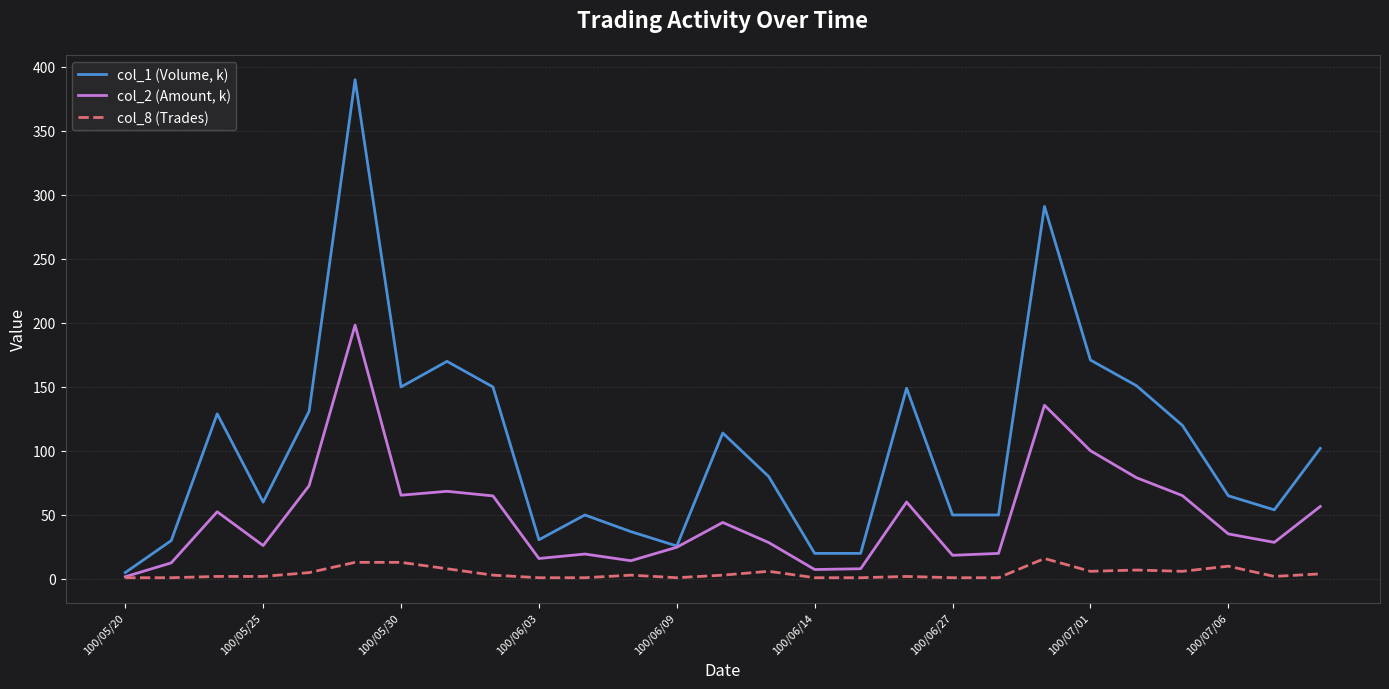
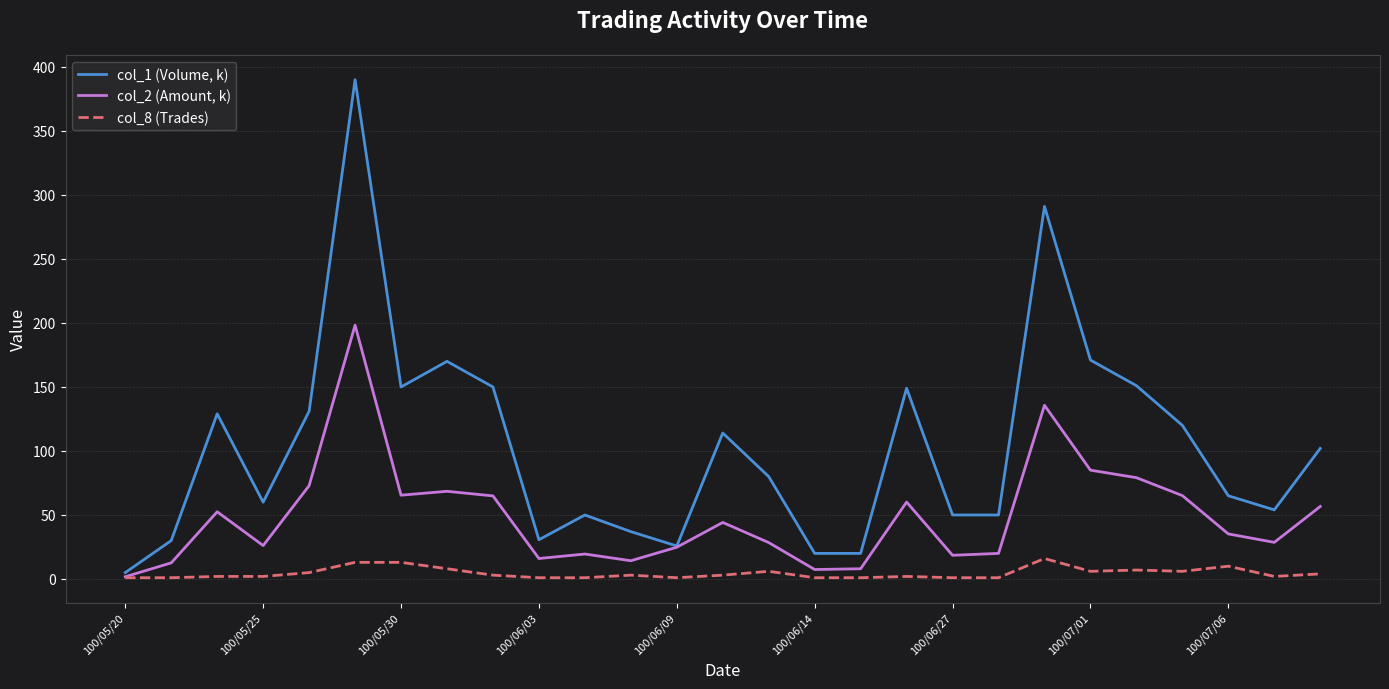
  {
    "col_1 (Volume, k)": {
      "100/05/20": 5,
      "100/05/25": 60,
      "100/05/30": 150,
      "100/06/03": 31,
      "100/06/14": 20,
      "100/06/27": 50,
      "100/07/01": 171,
      "100/07/06": 65
    },
    "col_2 (Amount, k)": {
      "100/05/25": 26,
      "100/05/30": 65,
      "100/06/03": 16,
      "100/06/14": 7,
      "100/06/27": 19,
-     "100/07/01": 100,
+     "100/07/01": 85,
      "100/07/06": 35
    },
    "col_8 (Trades)": {
      "100/05/25": 2,
      "100/05/30": 13,
      "100/06/03": 1,
      "100/06/09": 1,
      "100/06/14": 1,
      "100/06/27": 1,
      "100/07/01": 6,
      "100/07/06": 10
    }
  }
